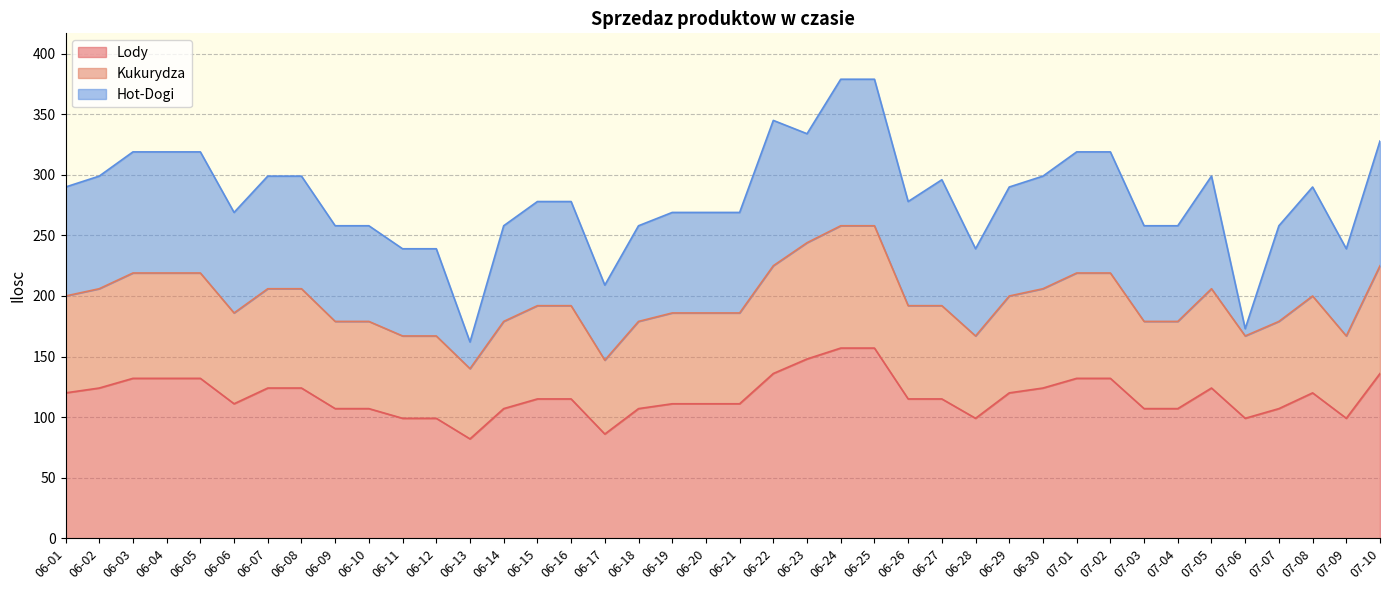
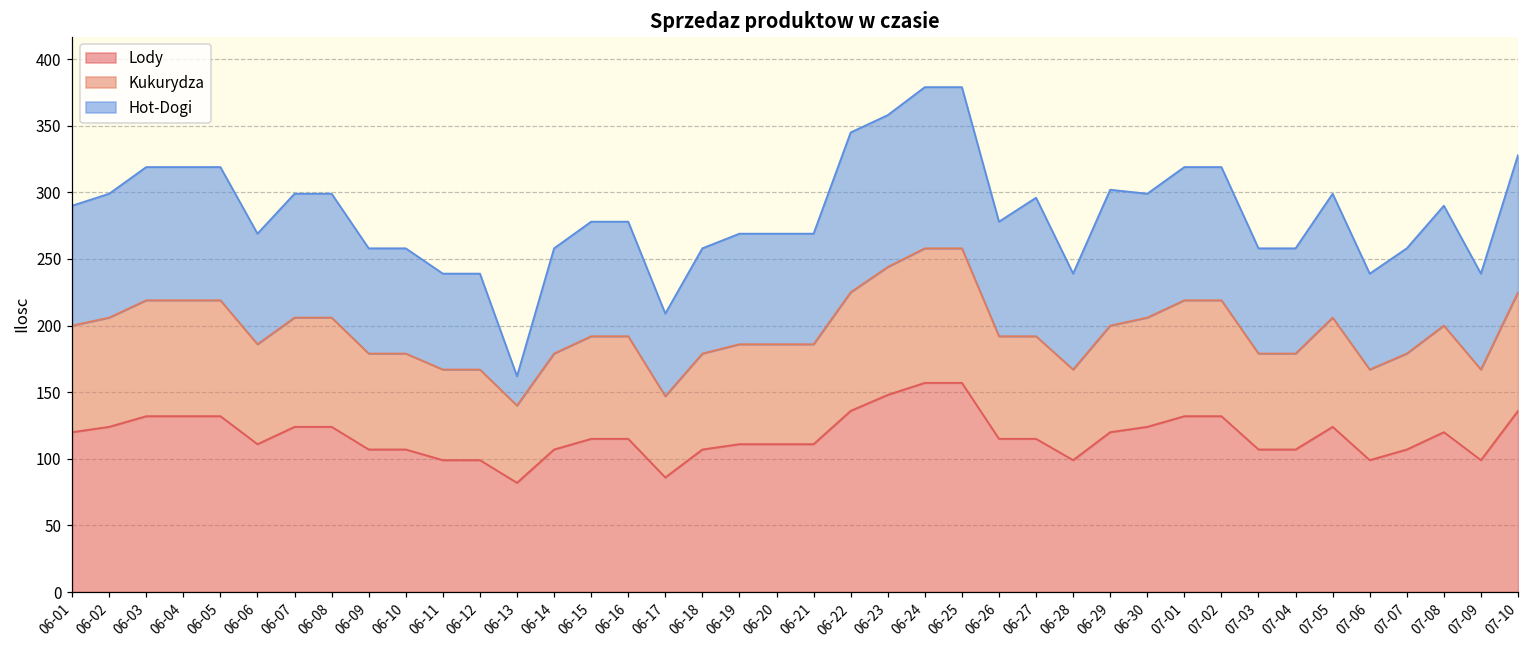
  {
    "Hot-Dogi": {
      "06-01": 90,
      "06-02": 93,
      "06-03": 100,
      "06-04": 100,
      "06-05": 100,
      "06-06": 83,
      "06-07": 93,
      "06-08": 93,
      "06-09": 79,
      "06-10": 79,
      "06-11": 72,
      "06-12": 72,
      "06-13": 22,
      "06-14": 79,
      "06-15": 86,
      "06-16": 86,
      "06-17": 62,
      "06-18": 79,
      "06-19": 83,
      "06-20": 83,
      "06-21": 83,
      "06-22": 120,
-     "06-23": 90,
+     "06-23": 114,
      "06-24": 121,
      "06-25": 121,
      "06-26": 86,
      "06-27": 104,
      "06-28": 72,
-     "06-29": 90,
+     "06-29": 102,
      "06-30": 93,
      "07-01": 100,
      "07-02": 100,
      "07-03": 79,
      "07-04": 79,
      "07-05": 93,
-     "07-06": 6,
+     "07-06": 72,
      "07-07": 79,
      "07-08": 90,
      "07-09": 72,
      "07-10": 103
    }
  }
